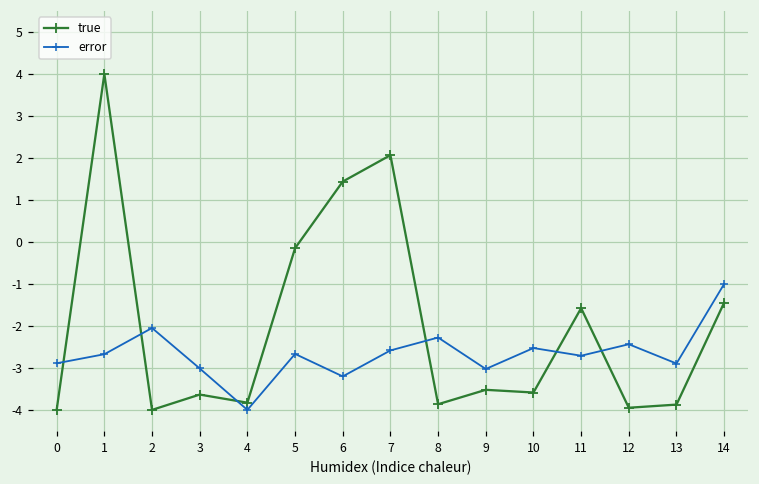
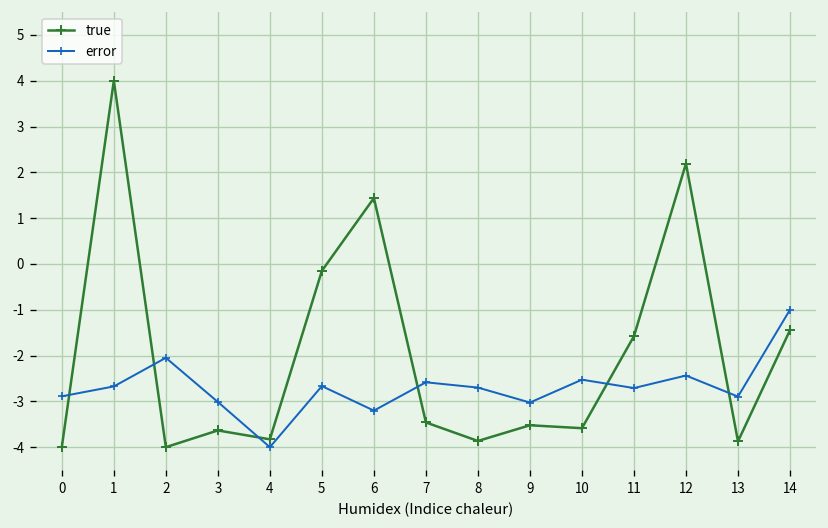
  {
    "true": {
      "0": -4.0,
      "1": 4.0,
      "2": -4.0,
      "3": -3.6,
      "4": -3.8,
      "5": -0.1,
      "6": 1.4,
-     "7": 2.1,
+     "7": -3.5,
      "8": -3.9,
      "9": -3.5,
      "10": -3.6,
      "11": -1.6,
-     "12": -3.9,
+     "12": 2.2,
      "13": -3.9,
      "14": -1.4
    },
    "error": {
      "0": -2.9,
      "1": -2.7,
      "2": -2.0,
      "3": -3.0,
      "4": -4.0,
      "5": -2.7,
      "6": -3.2,
      "7": -2.6,
-     "8": -2.3,
+     "8": -2.7,
      "9": -3.0,
      "10": -2.5,
      "11": -2.7,
      "12": -2.4,
      "13": -2.9,
      "14": -1.0
    }
  }
